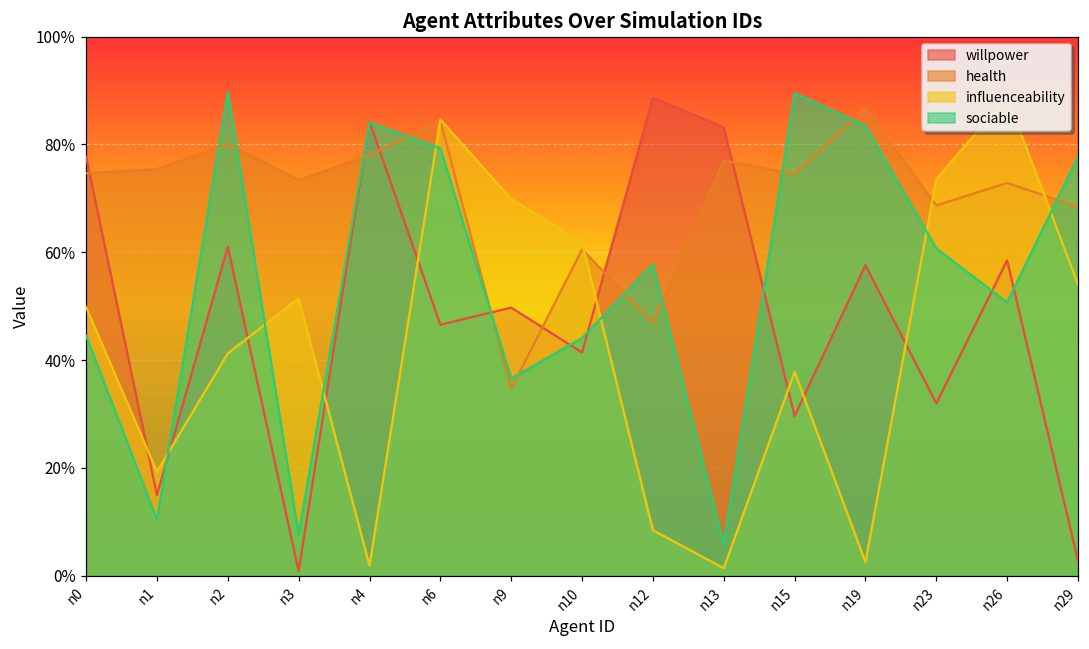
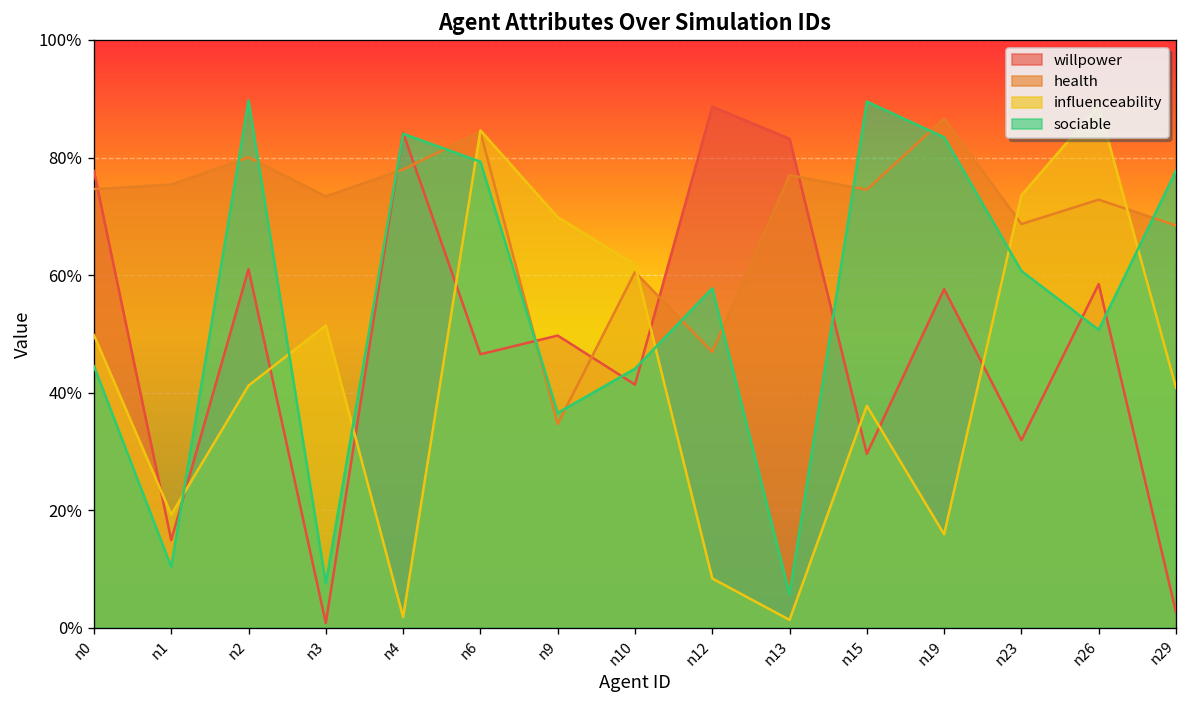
  {
    "influenceability": {
      "n0": "50%",
      "n1": "19%",
      "n2": "41%",
      "n3": "51%",
      "n4": "2%",
      "n9": "70%",
      "n10": "62%",
      "n12": "8%",
      "n13": "1%",
      "n15": "38%",
-     "n19": "3%",
+     "n19": "16%",
      "n23": "74%",
-     "n29": "54%"
+     "n29": "41%"
    },
    "sociable": {
      "n0": "45%",
      "n1": "10%",
      "n2": "90%",
      "n3": "8%",
      "n6": "79%",
      "n9": "37%",
      "n10": "44%",
      "n12": "58%",
      "n13": "6%",
      "n15": "90%",
      "n19": "83%",
      "n23": "61%",
      "n26": "51%",
      "n29": "78%"
    }
  }
